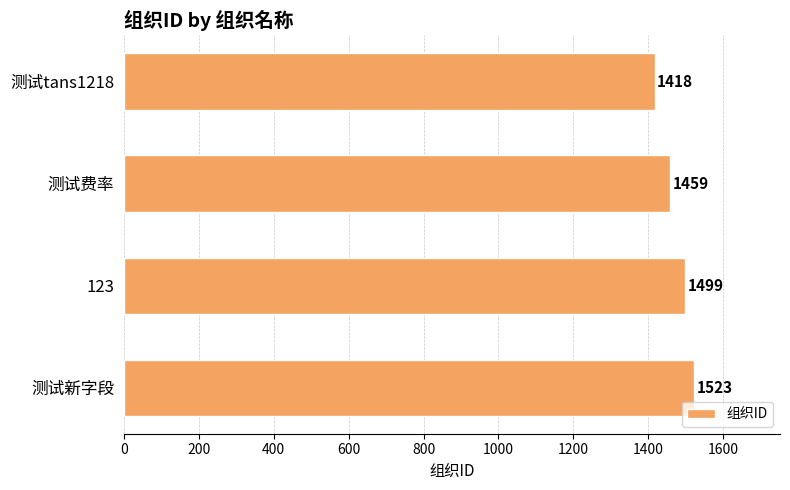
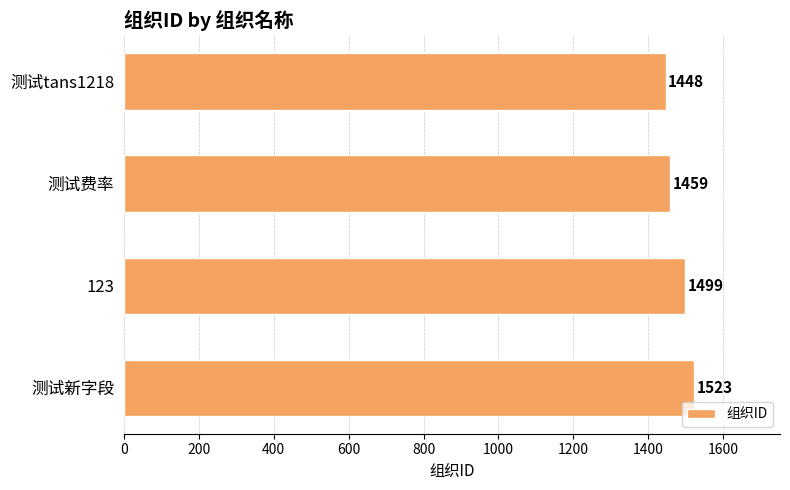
  {
-   "测试tans1218": 1418,
+   "测试tans1218": 1448,
    "测试费率": 1459,
    "123": 1499,
    "测试新字段": 1523
  }
